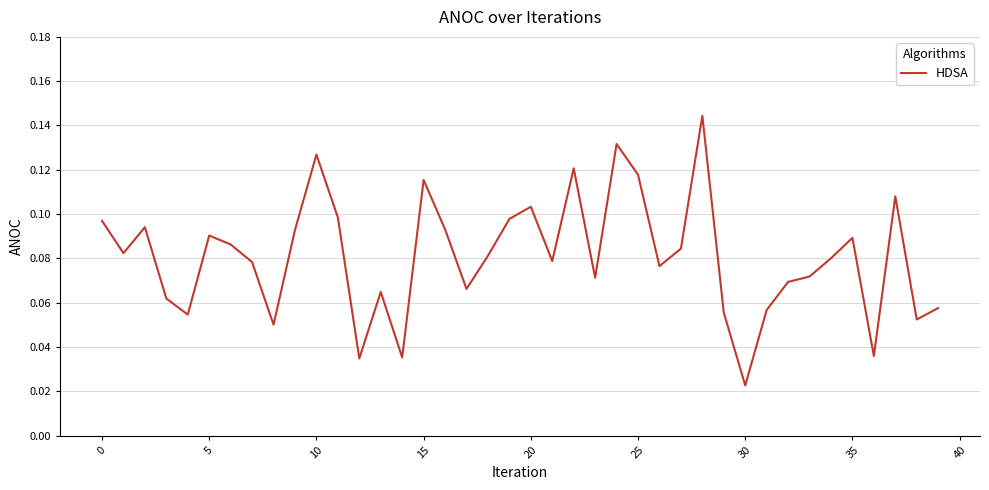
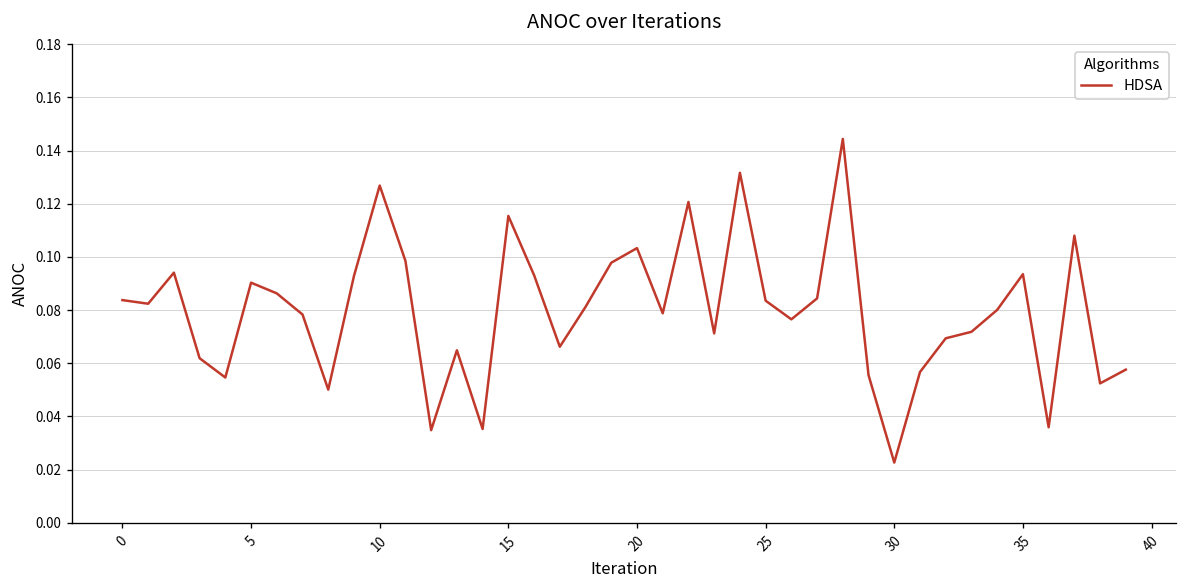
  {
-   "0": 0.097,
+   "0": 0.084,
    "5": 0.090,
    "10": 0.127,
    "15": 0.115,
    "20": 0.103,
-   "25": 0.118,
+   "25": 0.084,
    "30": 0.023,
-   "35": 0.089
+   "35": 0.093
  }
